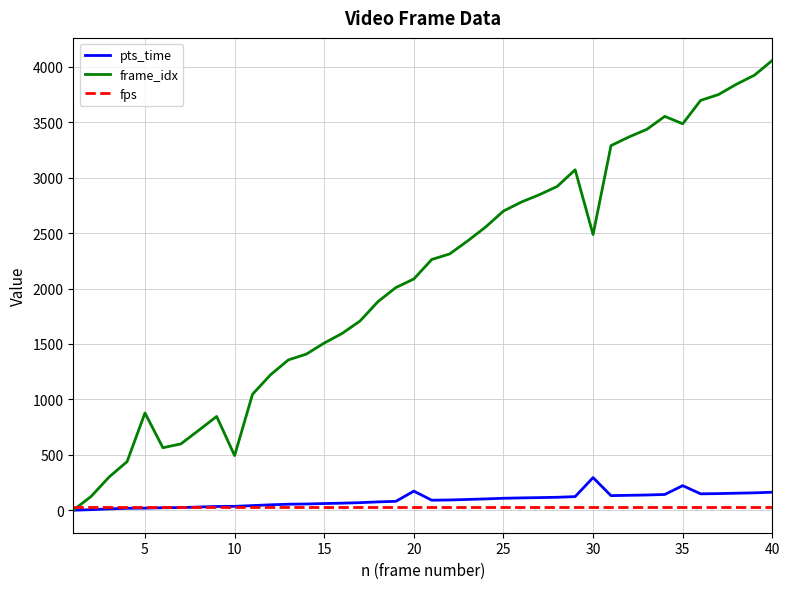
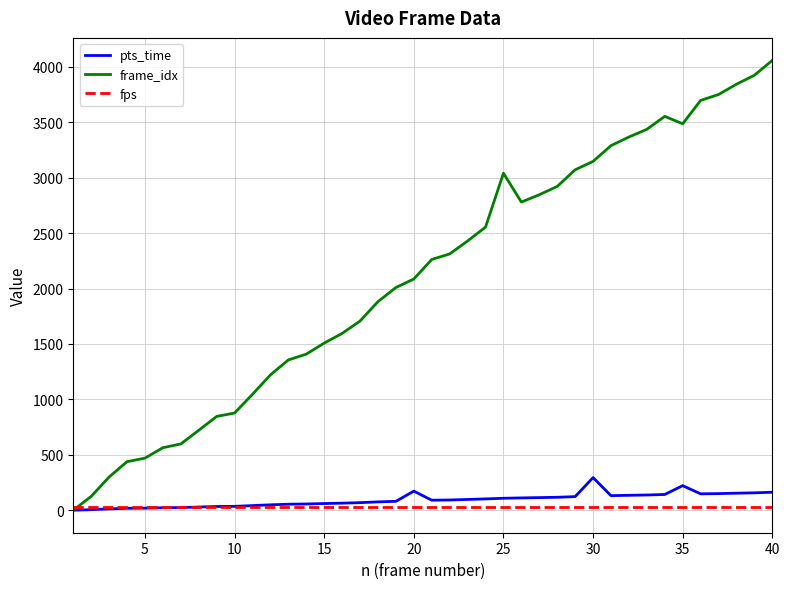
  {
    "pts_time": {
      "15": 60,
      "20": 170,
      "25": 110,
      "30": 290,
      "35": 220,
      "40": 160
    },
    "frame_idx": {
-     "5": 880,
-     "10": 490,
+     "5": 470,
+     "10": 880,
      "15": 1510,
      "20": 2090,
-     "25": 2700,
-     "30": 2490,
+     "25": 3040,
+     "30": 3150,
      "35": 3490,
      "40": 4060
    },
    "fps": {
      "15": 30,
      "20": 30,
      "25": 30,
      "30": 30,
      "35": 30,
      "40": 30
    }
  }
